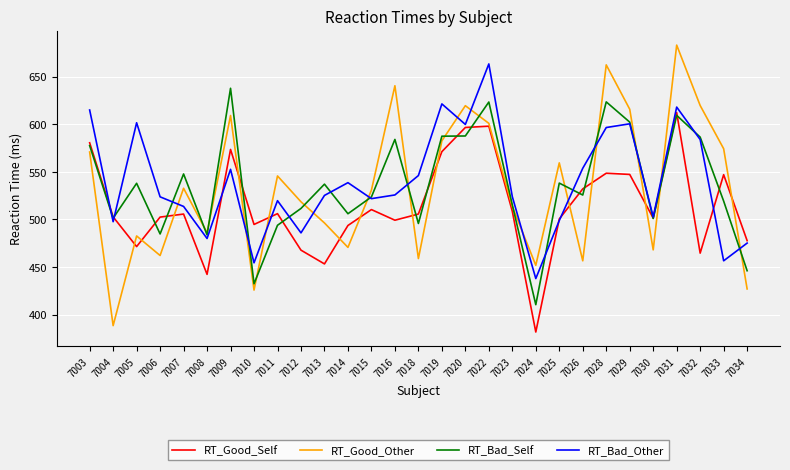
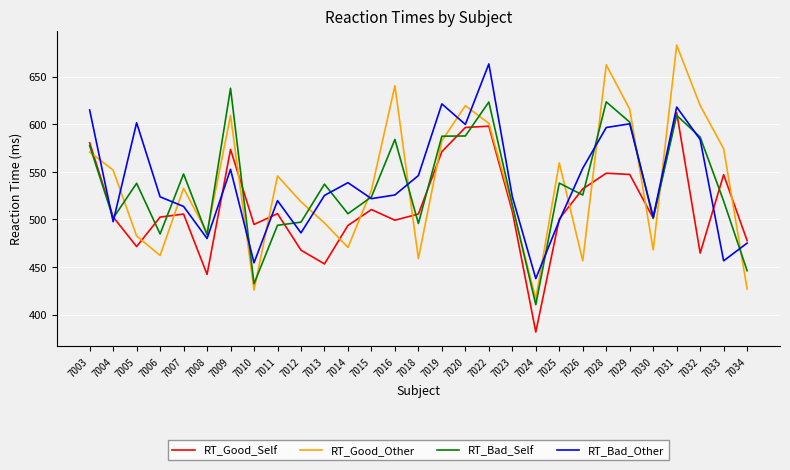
  {
    "RT_Good_Self": {
      "7003": 580,
      "7005": 470,
      "7006": 500,
      "7007": 510,
      "7008": 440,
      "7009": 570,
      "7010": 490,
      "7011": 510,
      "7012": 470,
      "7013": 450,
      "7014": 490,
      "7015": 510,
      "7016": 500,
      "7018": 510,
      "7019": 570,
      "7020": 600,
      "7022": 600,
      "7023": 510,
      "7024": 380,
      "7026": 530,
      "7028": 550,
      "7029": 550,
      "7031": 610,
      "7032": 460,
      "7033": 550
    },
    "RT_Good_Other": {
      "7003": 570,
-     "7004": 390,
+     "7004": 550,
      "7005": 480,
      "7006": 460,
      "7007": 530,
      "7009": 610,
      "7010": 430,
      "7011": 550,
      "7012": 520,
      "7013": 500,
      "7014": 470,
      "7015": 530,
      "7016": 640,
      "7018": 460,
      "7019": 580,
      "7020": 620,
      "7022": 600,
-     "7024": 450,
+     "7024": 420,
      "7025": 560,
      "7026": 460,
      "7028": 660,
      "7029": 620,
      "7030": 470,
      "7031": 680,
      "7032": 620,
      "7033": 570,
      "7034": 430
    },
    "RT_Bad_Self": {
      "7003": 580,
      "7005": 540,
      "7006": 480,
      "7007": 550,
      "7009": 640,
      "7010": 430,
      "7011": 490,
-     "7012": 510,
+     "7012": 500,
      "7013": 540,
      "7014": 510,
      "7016": 580,
      "7018": 500,
      "7019": 590,
      "7020": 590,
      "7022": 620,
      "7024": 410,
      "7025": 540,
      "7026": 530,
      "7028": 620,
      "7031": 610,
      "7033": 520,
      "7034": 450
    },
    "RT_Bad_Other": {
      "7003": 620,
      "7004": 500,
      "7005": 600,
      "7006": 520,
      "7007": 510,
      "7008": 480,
      "7009": 550,
      "7010": 450,
      "7011": 520,
      "7012": 490,
      "7013": 530,
      "7014": 540,
      "7016": 530,
      "7018": 550,
      "7019": 620,
      "7020": 600,
      "7022": 660,
      "7023": 520,
      "7024": 440,
      "7026": 550,
      "7028": 600,
      "7031": 620,
      "7033": 460
    }
  }
